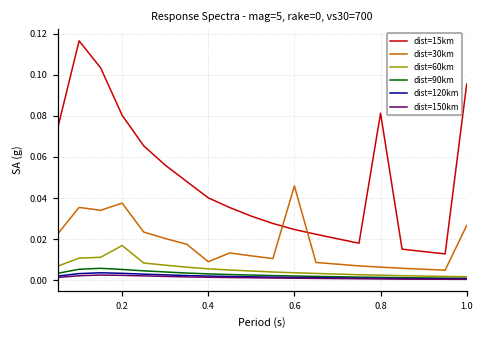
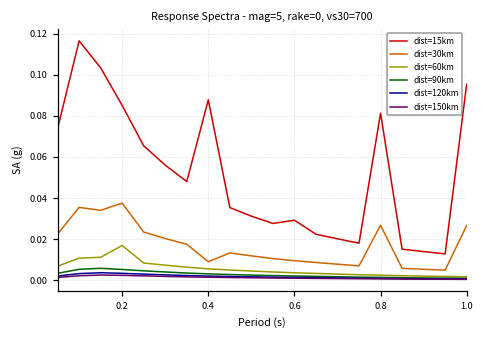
  {
    "dist=15km": {
-     "0.2": 0.080,
-     "0.4": 0.040,
-     "0.6": 0.025,
+     "0.2": 0.085,
+     "0.4": 0.088,
+     "0.6": 0.029,
      "0.8": 0.081,
      "1.0": 0.095
    },
    "dist=30km": {
      "0.2": 0.038,
      "0.4": 0.009,
-     "0.6": 0.046,
-     "0.8": 0.006,
+     "0.6": 0.010,
+     "0.8": 0.027,
      "1.0": 0.027
    },
    "dist=60km": {
      "0.2": 0.017,
      "0.4": 0.006,
      "0.6": 0.004
    },
    "dist=90km": {
      "0.2": 0.005
    }
  }
